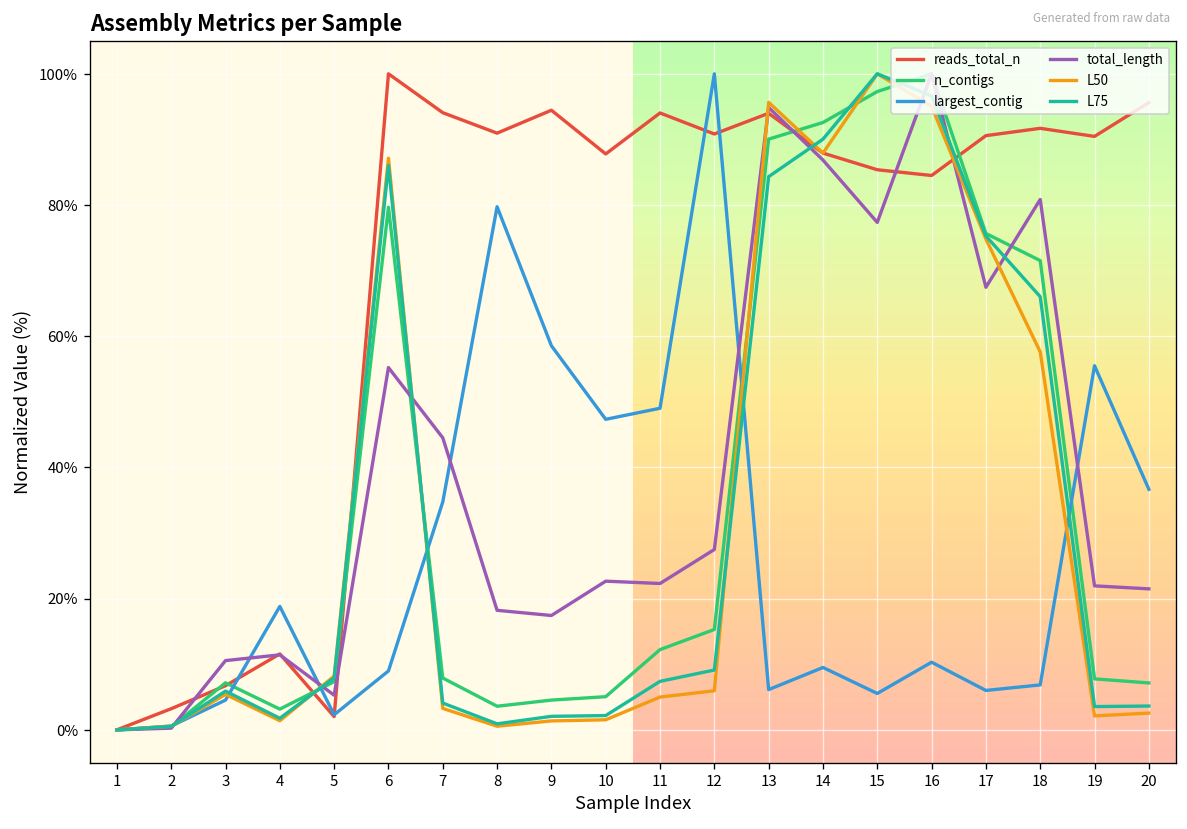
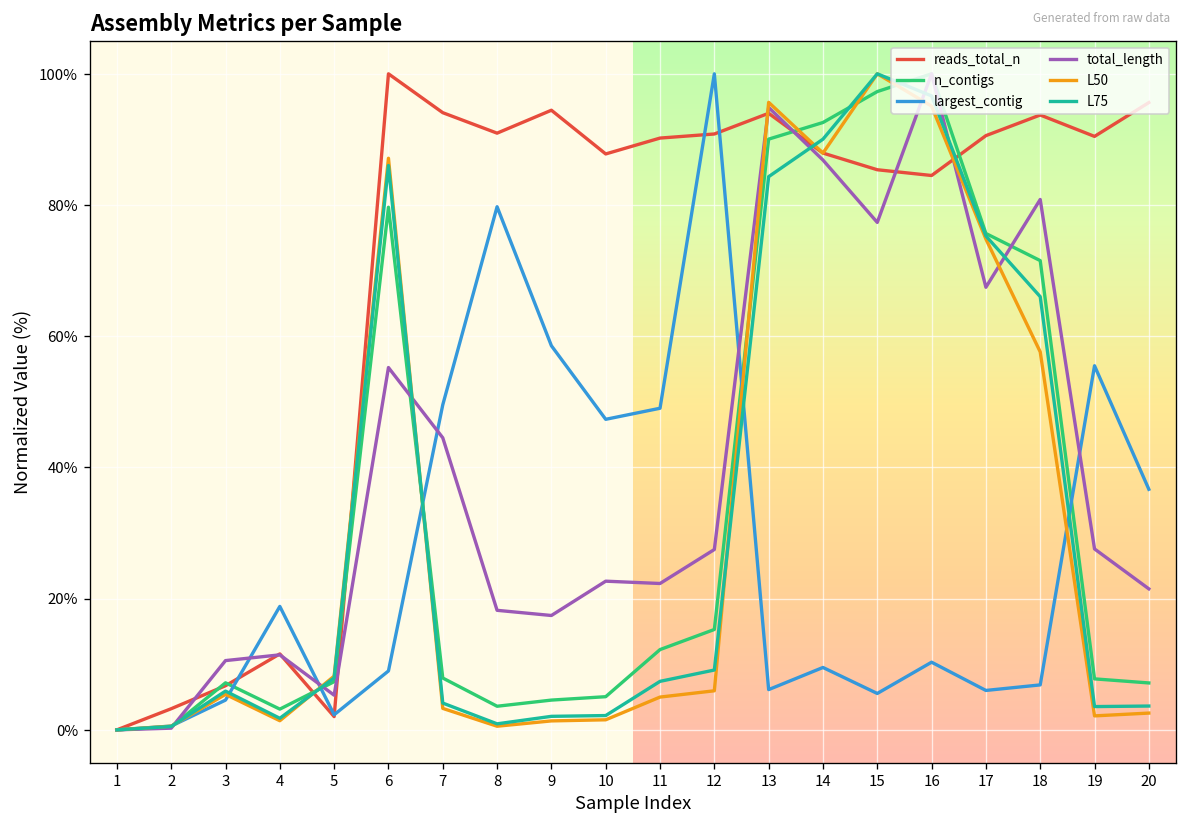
  {
    "reads_total_n": {
      "2": "3%",
      "6": "100%",
      "7": "94%",
      "8": "91%",
      "9": "94%",
      "10": "88%",
-     "11": "94%",
+     "11": "90%",
      "12": "91%",
      "13": "94%",
      "15": "85%",
      "16": "84%",
      "17": "91%",
-     "18": "92%",
+     "18": "94%",
      "19": "90%"
    },
    "largest_contig": {
      "3": "5%",
      "4": "19%",
      "6": "9%",
-     "7": "35%",
+     "7": "50%",
      "8": "80%",
      "9": "59%",
      "10": "47%",
      "11": "49%",
      "12": "100%",
      "13": "6%",
      "14": "10%",
      "15": "6%",
      "16": "10%",
      "17": "6%",
      "18": "7%",
      "19": "56%",
      "20": "37%"
    },
    "total_length": {
      "3": "11%",
      "5": "5%",
      "6": "55%",
      "7": "45%",
      "8": "18%",
      "9": "17%",
      "10": "23%",
      "11": "22%",
      "12": "27%",
      "13": "95%",
      "14": "87%",
      "15": "77%",
      "17": "67%",
      "18": "81%",
-     "19": "22%",
+     "19": "28%",
      "20": "21%"
    },
    "L50": {
      "3": "5%",
      "6": "87%",
      "7": "3%",
      "9": "1%",
      "10": "2%",
      "11": "5%",
      "12": "6%",
      "13": "96%",
      "17": "75%",
      "18": "58%",
      "19": "2%",
      "20": "3%"
    }
  }
